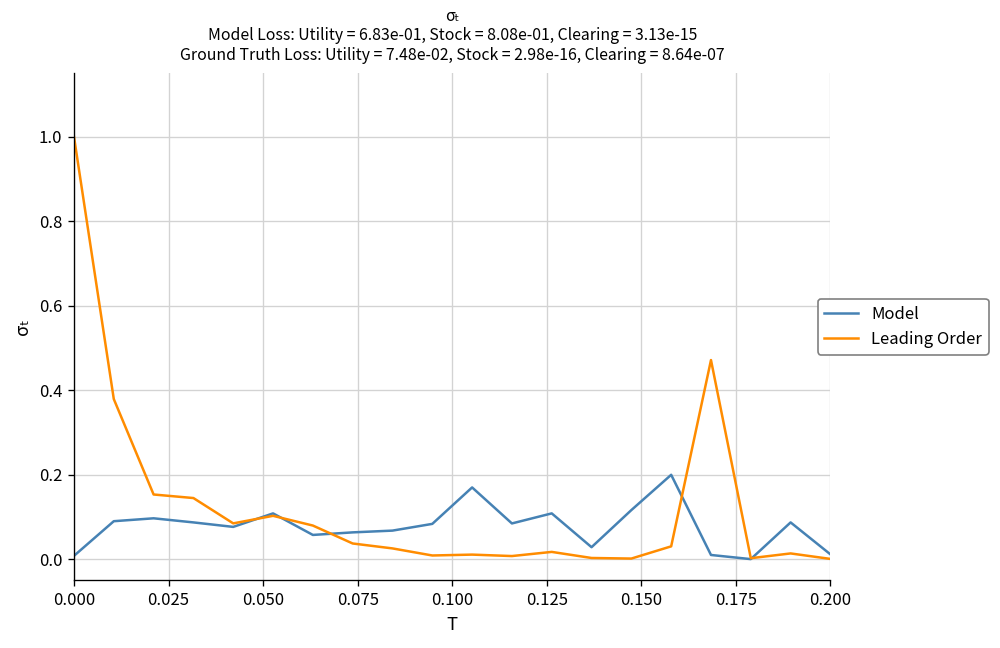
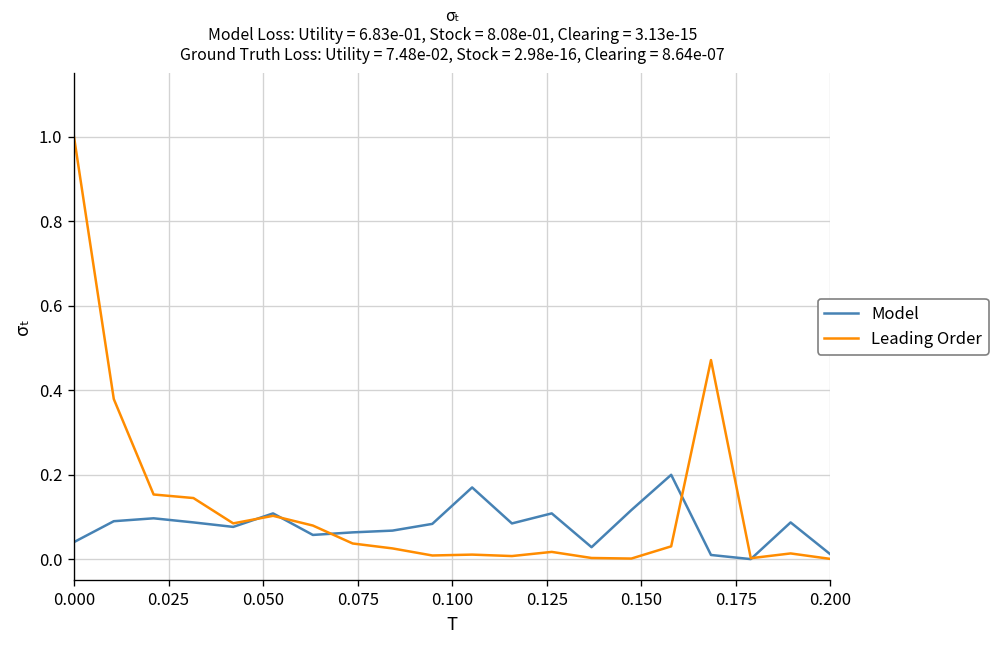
  {
    "Model": {
-     "0.000": 0.01,
+     "0.000": 0.04,
      "0.200": 0.01
    },
    "Leading Order": {
      "0.000": 1.00,
      "0.200": 0.00
    }
  }
